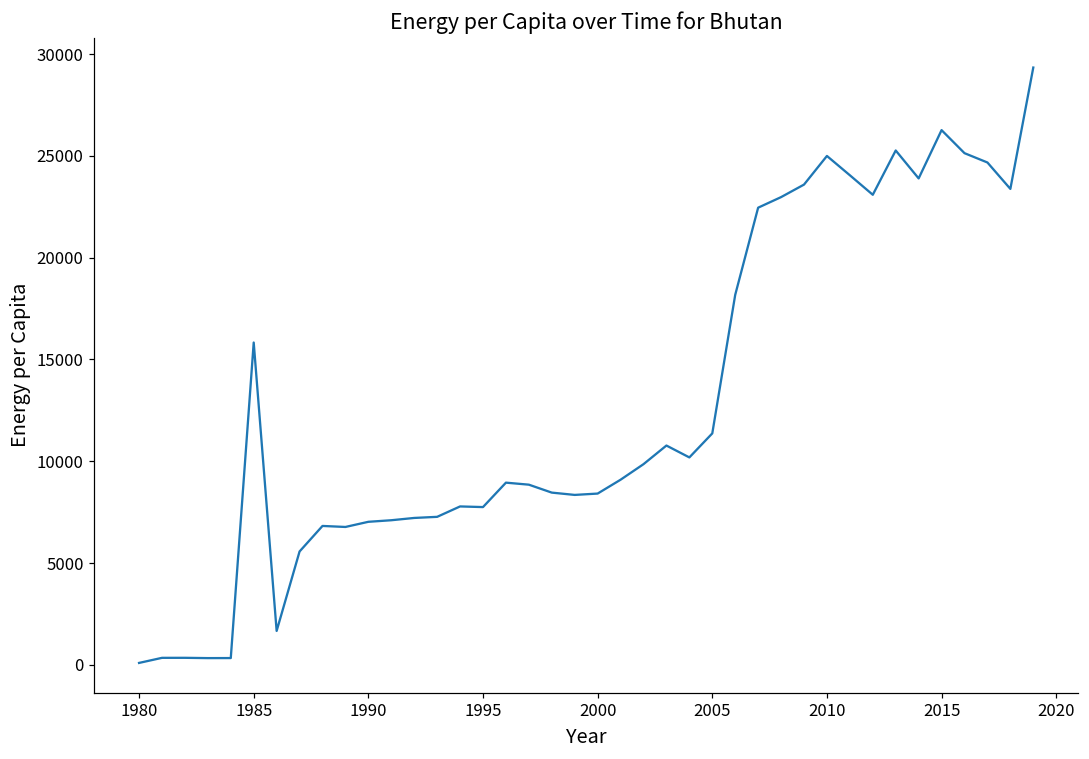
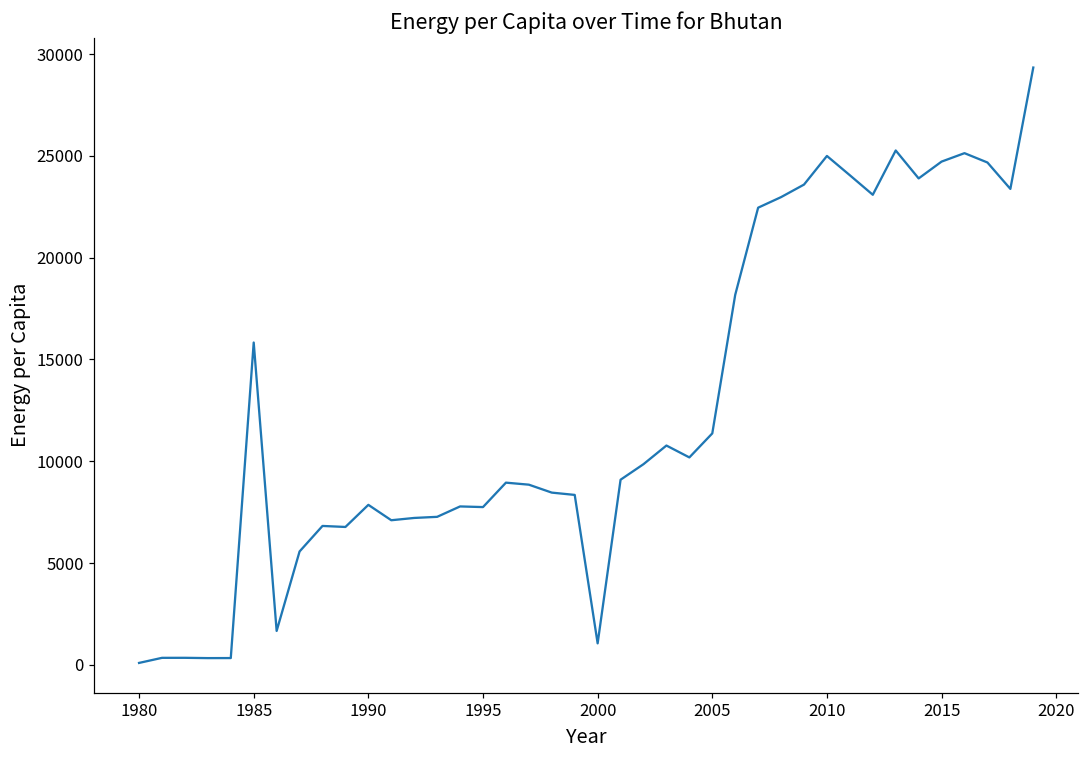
  {
    "1980": 100,
    "1985": 15800,
-   "1990": 7000,
+   "1990": 7900,
    "1995": 7800,
-   "2000": 8400,
+   "2000": 1100,
    "2005": 11400,
    "2010": 25000,
-   "2015": 26300
+   "2015": 24700
  }
